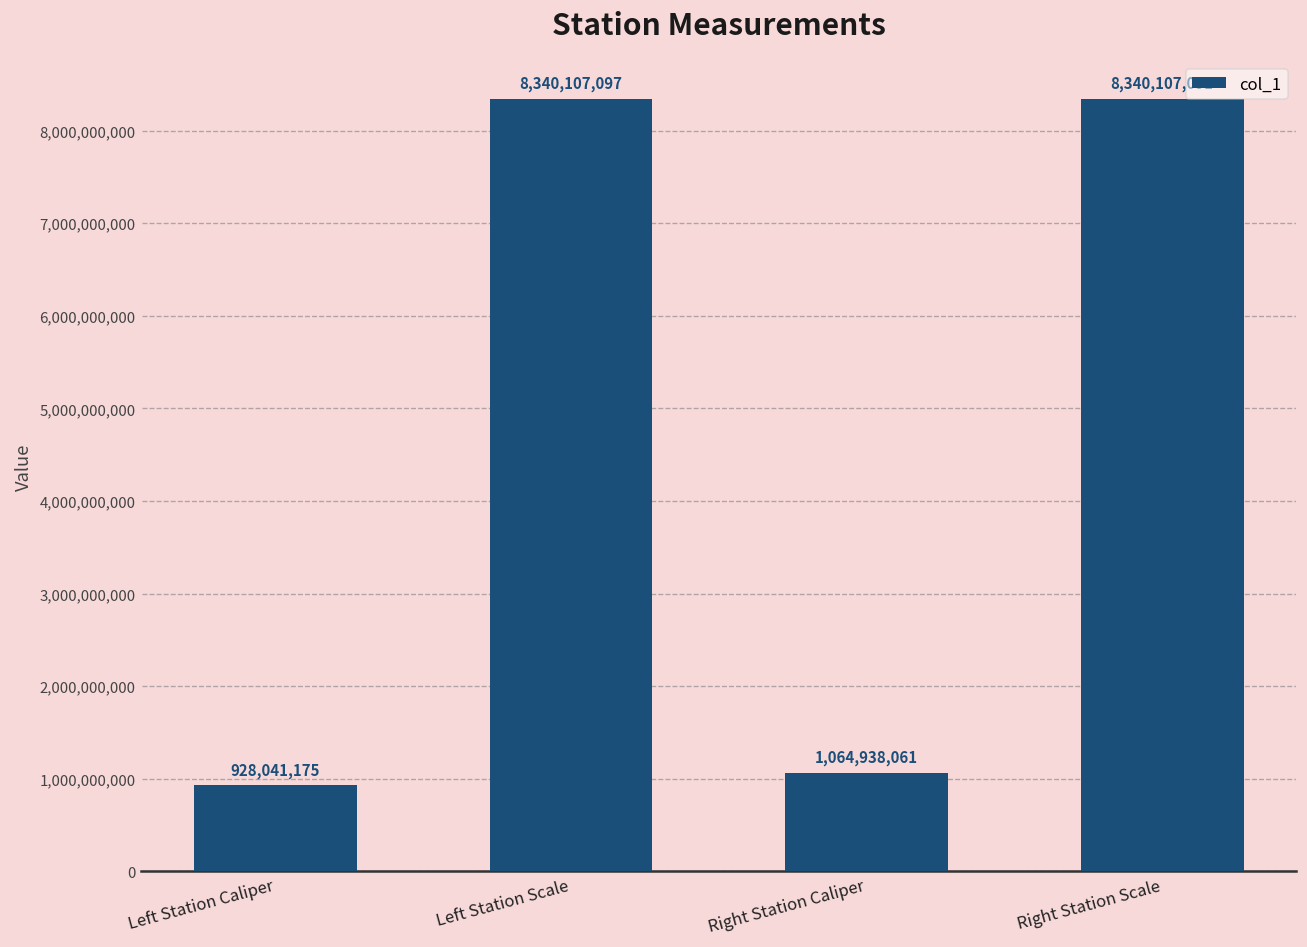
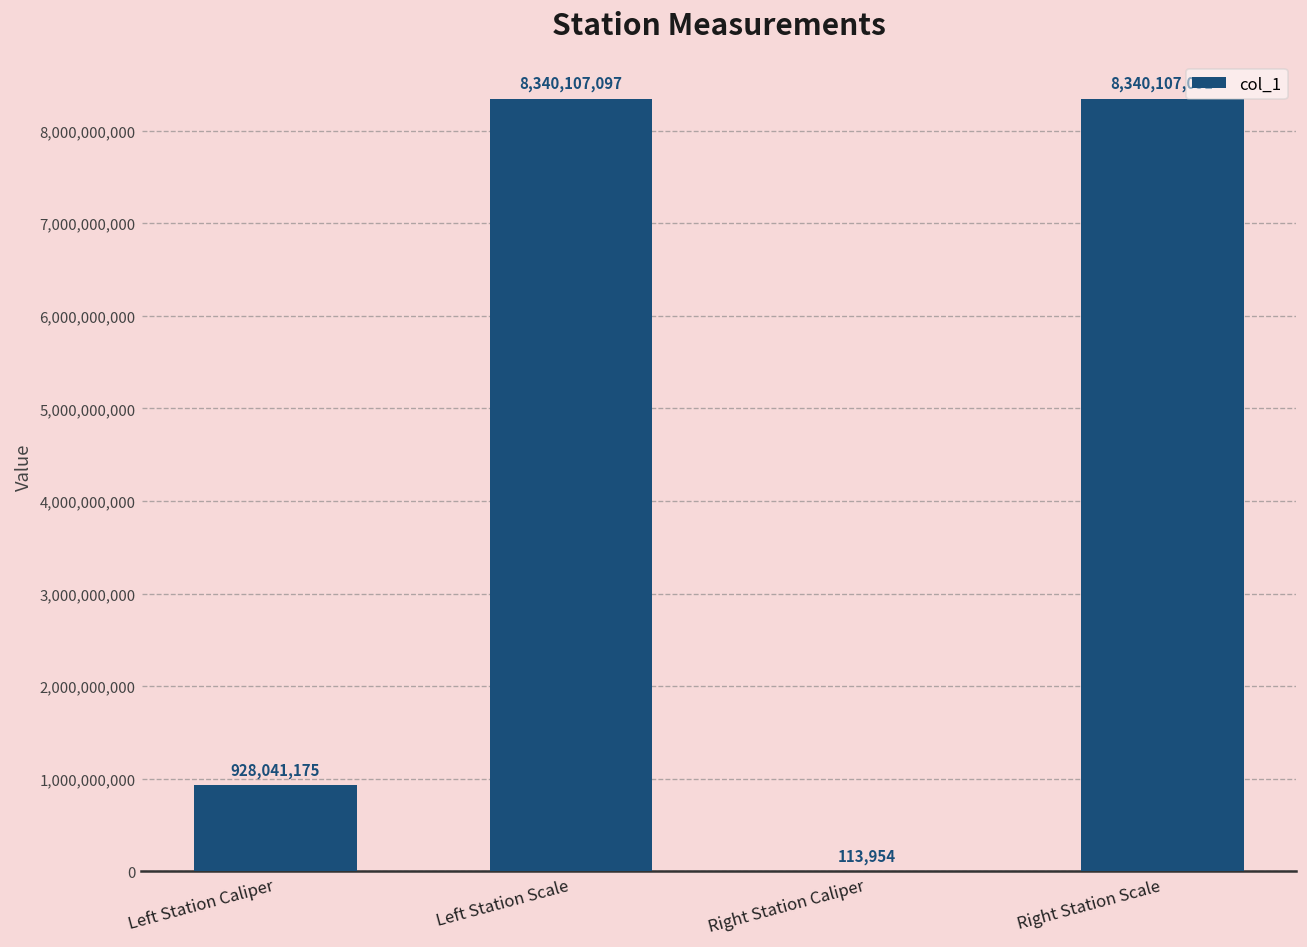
  {
    "Left Station Caliper": "928,041,175",
    "Left Station Scale": "8,340,107,097",
-   "Right Station Caliper": "1,064,938,061"
+   "Right Station Caliper": "113,954"
  }
